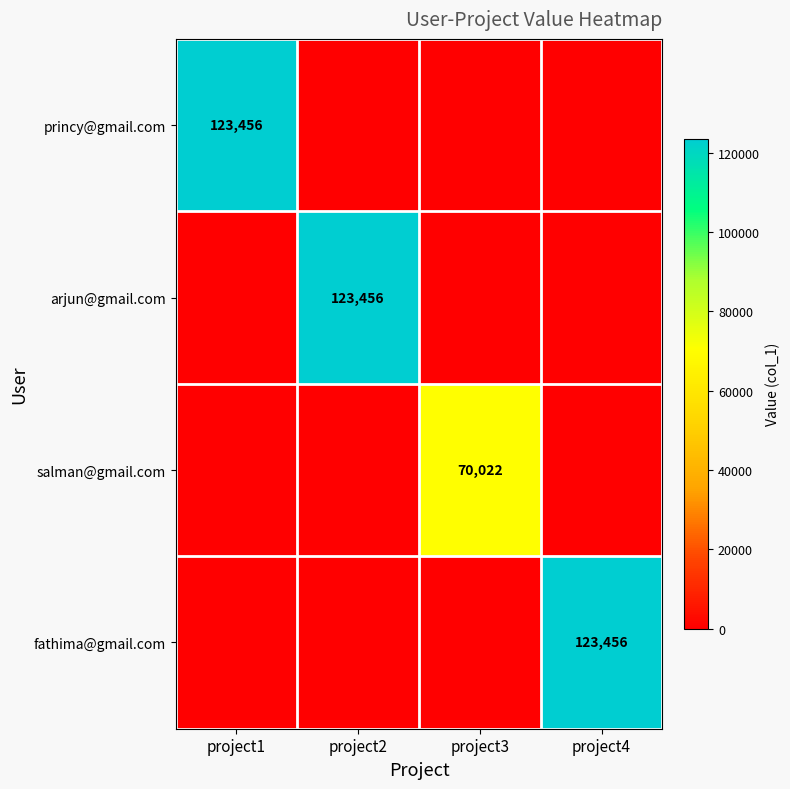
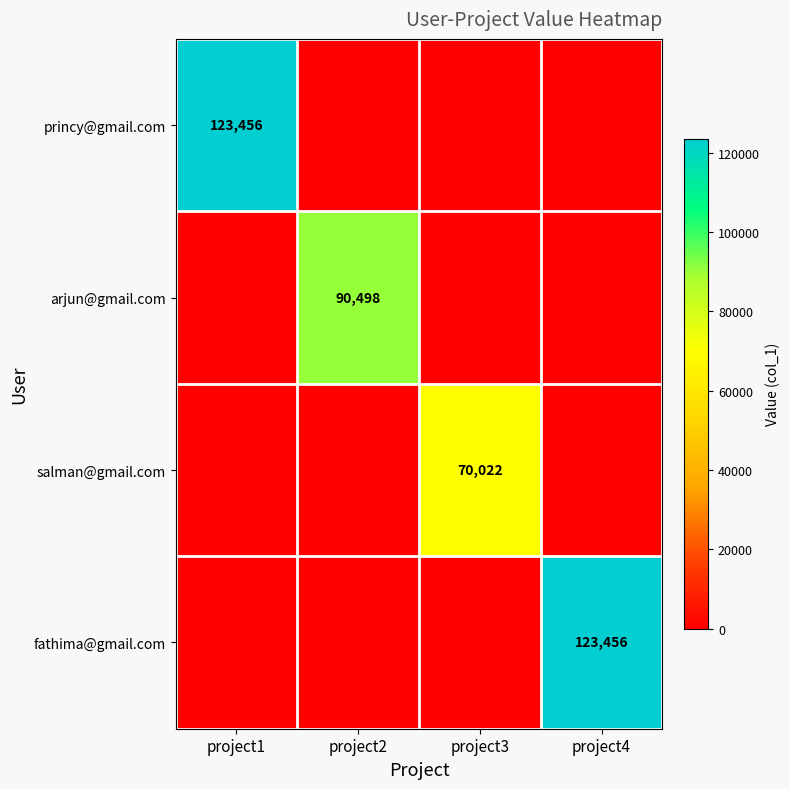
  {
    "princy@gmail.com": {
      "project1": "123,456"
    },
    "arjun@gmail.com": {
-     "project2": "123,456"
+     "project2": "90,498"
    },
    "salman@gmail.com": {
      "project3": "70,022"
    },
    "fathima@gmail.com": {
      "project4": "123,456"
    }
  }
